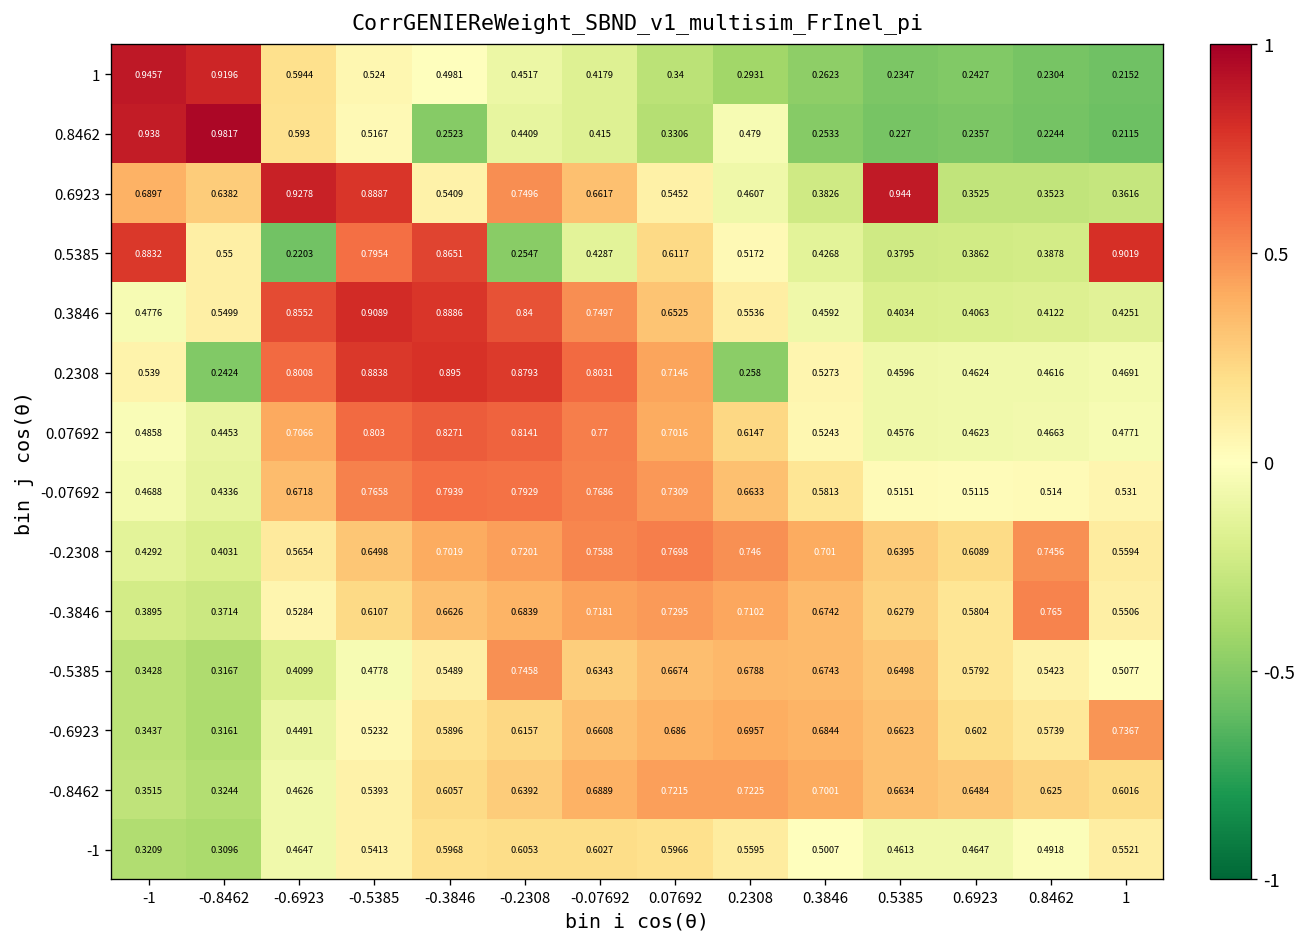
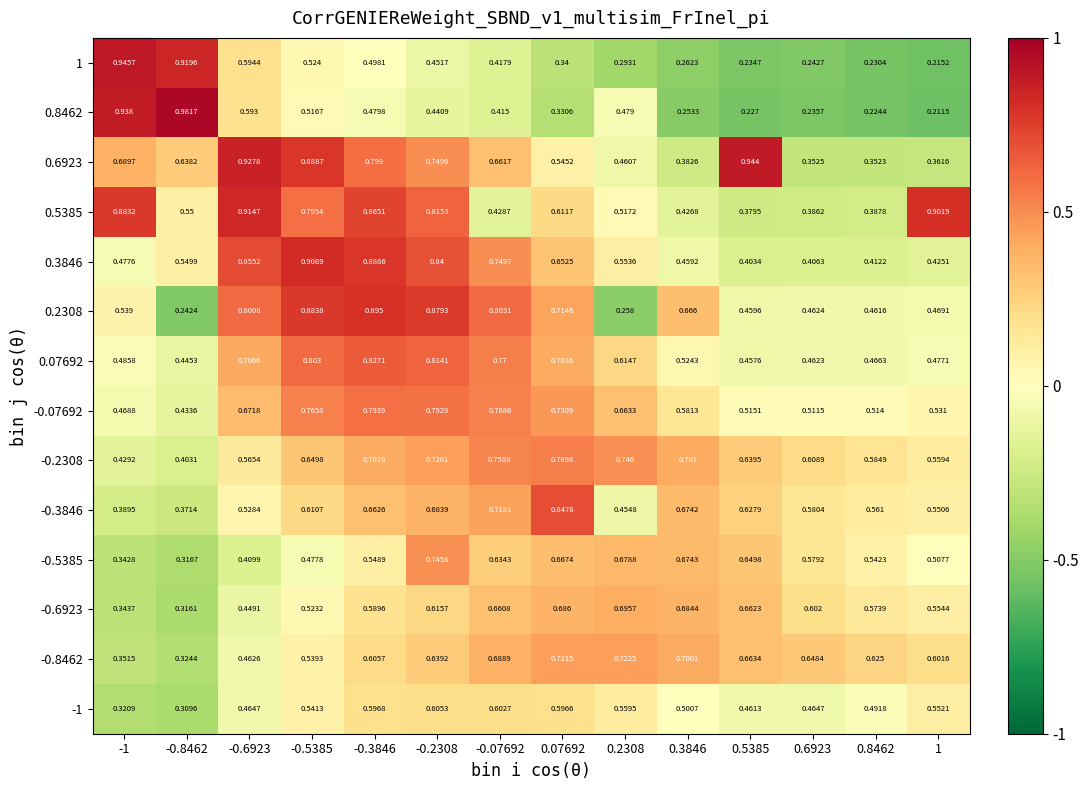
  {
    "1": {
      "-1": 0.9457,
      "-0.8462": 0.9196,
      "-0.6923": 0.5944,
      "-0.5385": 0.524,
      "-0.3846": 0.4981,
      "-0.2308": 0.4517,
      "-0.07692": 0.4179,
      "0.07692": 0.34,
      "0.2308": 0.2931,
      "0.3846": 0.2623,
      "0.5385": 0.2347,
      "0.6923": 0.2427,
      "0.8462": 0.2304,
      "1": 0.2152
    },
    "0.8462": {
      "-1": 0.938,
      "-0.8462": 0.9817,
      "-0.6923": 0.593,
      "-0.5385": 0.5167,
-     "-0.3846": 0.2523,
+     "-0.3846": 0.4798,
      "-0.2308": 0.4409,
      "-0.07692": 0.415,
      "0.07692": 0.3306,
      "0.2308": 0.479,
      "0.3846": 0.2533,
      "0.5385": 0.227,
      "0.6923": 0.2357,
      "0.8462": 0.2244,
      "1": 0.2115
    },
    "0.6923": {
      "-1": 0.6897,
      "-0.8462": 0.6382,
      "-0.6923": 0.9278,
      "-0.5385": 0.8887,
-     "-0.3846": 0.5409,
+     "-0.3846": 0.799,
      "-0.2308": 0.7496,
      "-0.07692": 0.6617,
      "0.07692": 0.5452,
      "0.2308": 0.4607,
      "0.3846": 0.3826,
      "0.5385": 0.944,
      "0.6923": 0.3525,
      "0.8462": 0.3523,
      "1": 0.3616
    },
    "0.5385": {
      "-1": 0.8832,
      "-0.8462": 0.55,
-     "-0.6923": 0.2203,
+     "-0.6923": 0.9147,
      "-0.5385": 0.7954,
      "-0.3846": 0.8651,
-     "-0.2308": 0.2547,
+     "-0.2308": 0.8153,
      "-0.07692": 0.4287,
      "0.07692": 0.6117,
      "0.2308": 0.5172,
      "0.3846": 0.4268,
      "0.5385": 0.3795,
      "0.6923": 0.3862,
      "0.8462": 0.3878,
      "1": 0.9019
    },
    "0.3846": {
      "-1": 0.4776,
      "-0.8462": 0.5499,
      "-0.6923": 0.8552,
      "-0.5385": 0.9089,
      "-0.3846": 0.8886,
      "-0.2308": 0.84,
      "-0.07692": 0.7497,
      "0.07692": 0.6525,
      "0.2308": 0.5536,
      "0.3846": 0.4592,
      "0.5385": 0.4034,
      "0.6923": 0.4063,
      "0.8462": 0.4122,
      "1": 0.4251
    },
    "0.2308": {
      "-1": 0.539,
      "-0.8462": 0.2424,
      "-0.6923": 0.8008,
      "-0.5385": 0.8838,
      "-0.3846": 0.895,
      "-0.2308": 0.8793,
      "-0.07692": 0.8031,
      "0.07692": 0.7146,
      "0.2308": 0.258,
-     "0.3846": 0.5273,
+     "0.3846": 0.666,
      "0.5385": 0.4596,
      "0.6923": 0.4624,
      "0.8462": 0.4616,
      "1": 0.4691
    },
    "0.07692": {
      "-1": 0.4858,
      "-0.8462": 0.4453,
      "-0.6923": 0.7066,
      "-0.5385": 0.803,
      "-0.3846": 0.8271,
      "-0.2308": 0.8141,
      "-0.07692": 0.77,
      "0.07692": 0.7016,
      "0.2308": 0.6147,
      "0.3846": 0.5243,
      "0.5385": 0.4576,
      "0.6923": 0.4623,
      "0.8462": 0.4663,
      "1": 0.4771
    },
    "-0.07692": {
      "-1": 0.4688,
      "-0.8462": 0.4336,
      "-0.6923": 0.6718,
      "-0.5385": 0.7658,
      "-0.3846": 0.7939,
      "-0.2308": 0.7929,
      "-0.07692": 0.7686,
      "0.07692": 0.7309,
      "0.2308": 0.6633,
      "0.3846": 0.5813,
      "0.5385": 0.5151,
      "0.6923": 0.5115,
      "0.8462": 0.514,
      "1": 0.531
    },
    "-0.2308": {
      "-1": 0.4292,
      "-0.8462": 0.4031,
      "-0.6923": 0.5654,
      "-0.5385": 0.6498,
      "-0.3846": 0.7019,
      "-0.2308": 0.7201,
      "-0.07692": 0.7588,
      "0.07692": 0.7698,
      "0.2308": 0.746,
      "0.3846": 0.701,
      "0.5385": 0.6395,
      "0.6923": 0.6089,
-     "0.8462": 0.7456,
+     "0.8462": 0.5849,
      "1": 0.5594
    },
    "-0.3846": {
      "-1": 0.3895,
      "-0.8462": 0.3714,
      "-0.6923": 0.5284,
      "-0.5385": 0.6107,
      "-0.3846": 0.6626,
      "-0.2308": 0.6839,
      "-0.07692": 0.7181,
-     "0.07692": 0.7295,
-     "0.2308": 0.7102,
+     "0.07692": 0.8478,
+     "0.2308": 0.4548,
      "0.3846": 0.6742,
      "0.5385": 0.6279,
      "0.6923": 0.5804,
-     "0.8462": 0.765,
+     "0.8462": 0.561,
      "1": 0.5506
    },
    "-0.5385": {
      "-1": 0.3428,
      "-0.8462": 0.3167,
      "-0.6923": 0.4099,
      "-0.5385": 0.4778,
      "-0.3846": 0.5489,
      "-0.2308": 0.7458,
      "-0.07692": 0.6343,
      "0.07692": 0.6674,
      "0.2308": 0.6788,
      "0.3846": 0.6743,
      "0.5385": 0.6498,
      "0.6923": 0.5792,
      "0.8462": 0.5423,
      "1": 0.5077
    },
    "-0.6923": {
      "-1": 0.3437,
      "-0.8462": 0.3161,
      "-0.6923": 0.4491,
      "-0.5385": 0.5232,
      "-0.3846": 0.5896,
      "-0.2308": 0.6157,
      "-0.07692": 0.6608,
      "0.07692": 0.686,
      "0.2308": 0.6957,
      "0.3846": 0.6844,
      "0.5385": 0.6623,
      "0.6923": 0.602,
      "0.8462": 0.5739,
-     "1": 0.7367
+     "1": 0.5544
    },
    "-0.8462": {
      "-1": 0.3515,
      "-0.8462": 0.3244,
      "-0.6923": 0.4626,
      "-0.5385": 0.5393,
      "-0.3846": 0.6057,
      "-0.2308": 0.6392,
      "-0.07692": 0.6889,
      "0.07692": 0.7215,
      "0.2308": 0.7225,
      "0.3846": 0.7001,
      "0.5385": 0.6634,
      "0.6923": 0.6484,
      "0.8462": 0.625,
      "1": 0.6016
    },
    "-1": {
      "-1": 0.3209,
      "-0.8462": 0.3096,
      "-0.6923": 0.4647,
      "-0.5385": 0.5413,
      "-0.3846": 0.5968,
      "-0.2308": 0.6053,
      "-0.07692": 0.6027,
      "0.07692": 0.5966,
      "0.2308": 0.5595,
      "0.3846": 0.5007,
      "0.5385": 0.4613,
      "0.6923": 0.4647,
      "0.8462": 0.4918,
      "1": 0.5521
    }
  }
